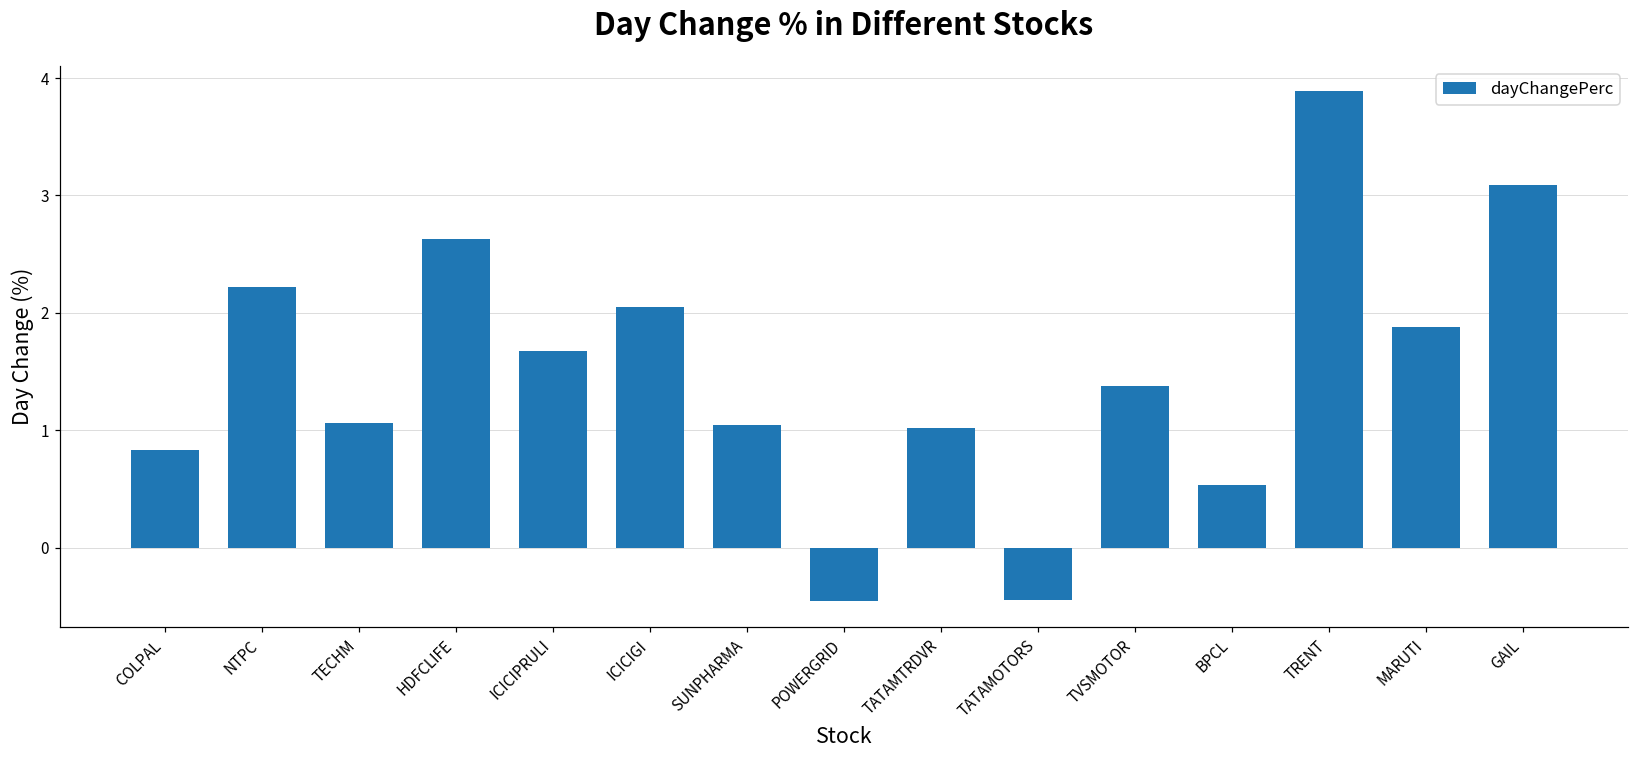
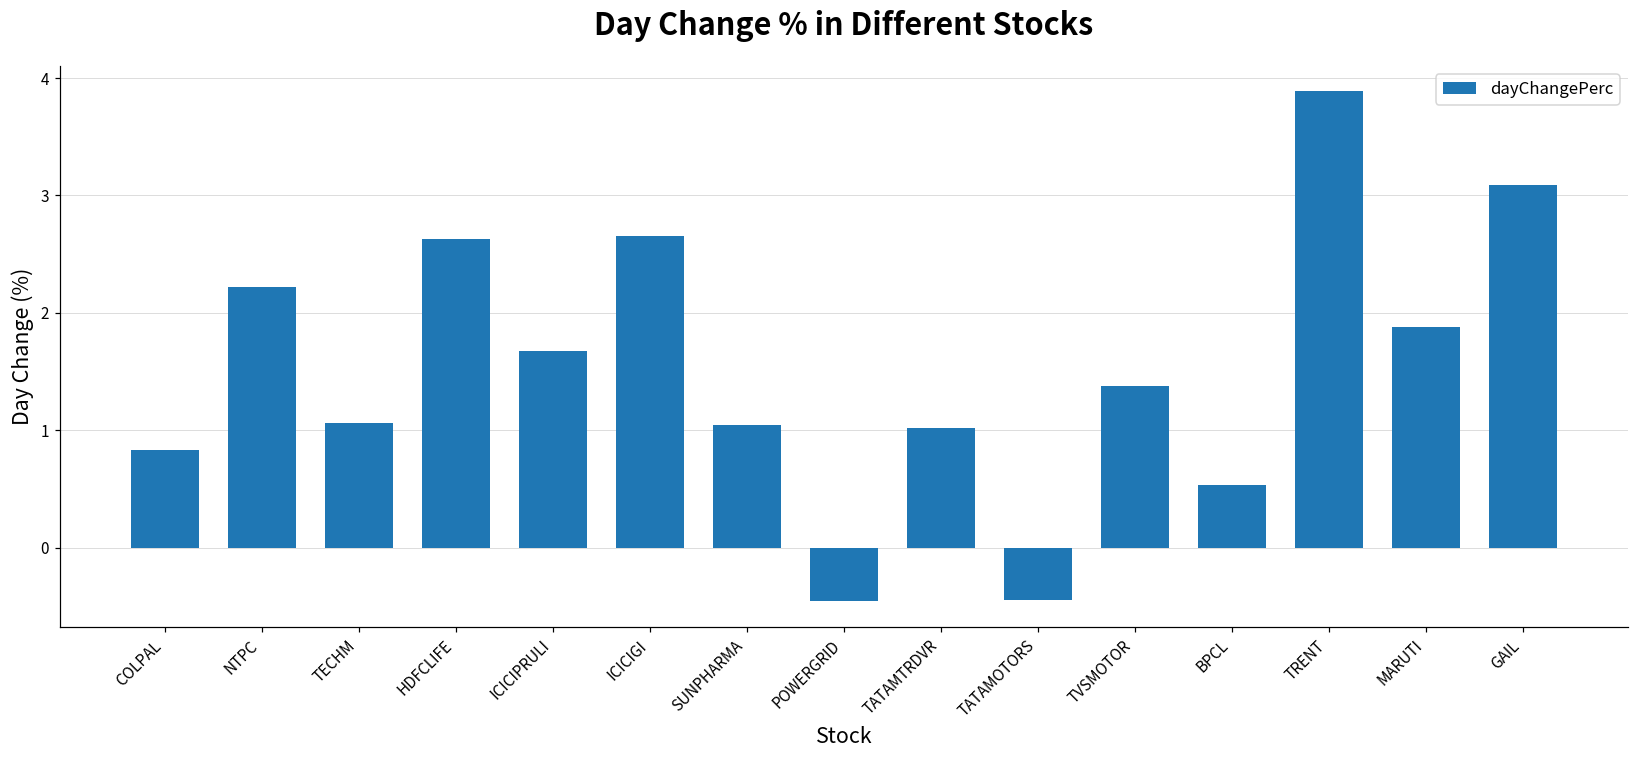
  {
    "COLPAL": 0.83,
    "NTPC": 2.22,
    "TECHM": 1.06,
    "HDFCLIFE": 2.62,
    "ICICIPRULI": 1.67,
-   "ICICIGI": 2.05,
+   "ICICIGI": 2.66,
    "SUNPHARMA": 1.04,
    "POWERGRID": -0.46,
    "TATAMTRDVR": 1.02,
    "TATAMOTORS": -0.45,
    "TVSMOTOR": 1.37,
    "BPCL": 0.53,
    "TRENT": 3.89,
    "MARUTI": 1.88,
    "GAIL": 3.09
  }
